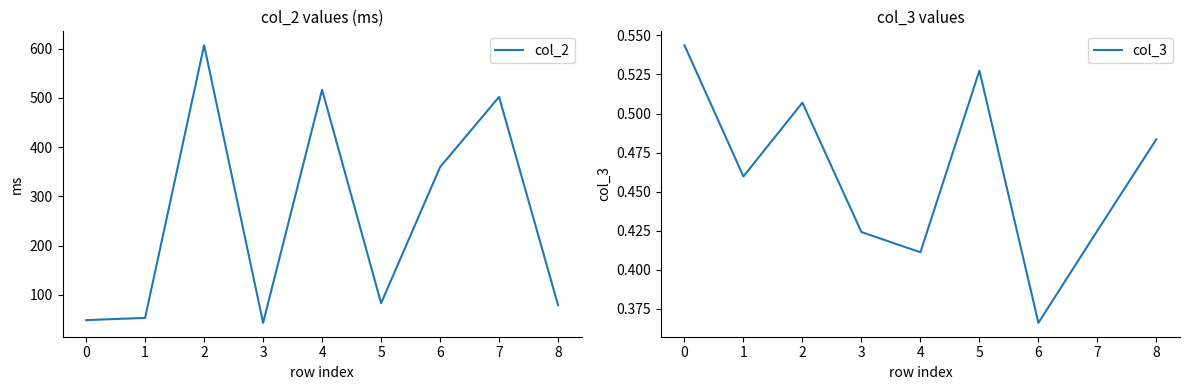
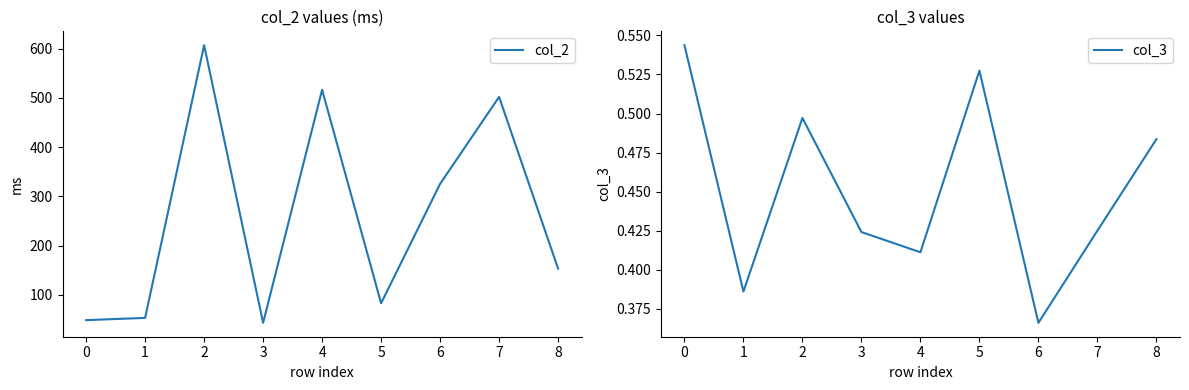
  {
    "col_2 values (ms)": {
      "0": 50,
      "1": 50,
      "2": 610,
      "3": 40,
      "4": 520,
      "5": 80,
-     "6": 360,
+     "6": 330,
      "7": 500,
-     "8": 80
+     "8": 150
    },
    "col_3 values": {
      "0": 0.544,
-     "1": 0.460,
-     "2": 0.507,
+     "1": 0.386,
+     "2": 0.497,
      "3": 0.424,
      "4": 0.411,
      "5": 0.527,
      "6": 0.366,
      "7": 0.425,
      "8": 0.484
    }
  }
